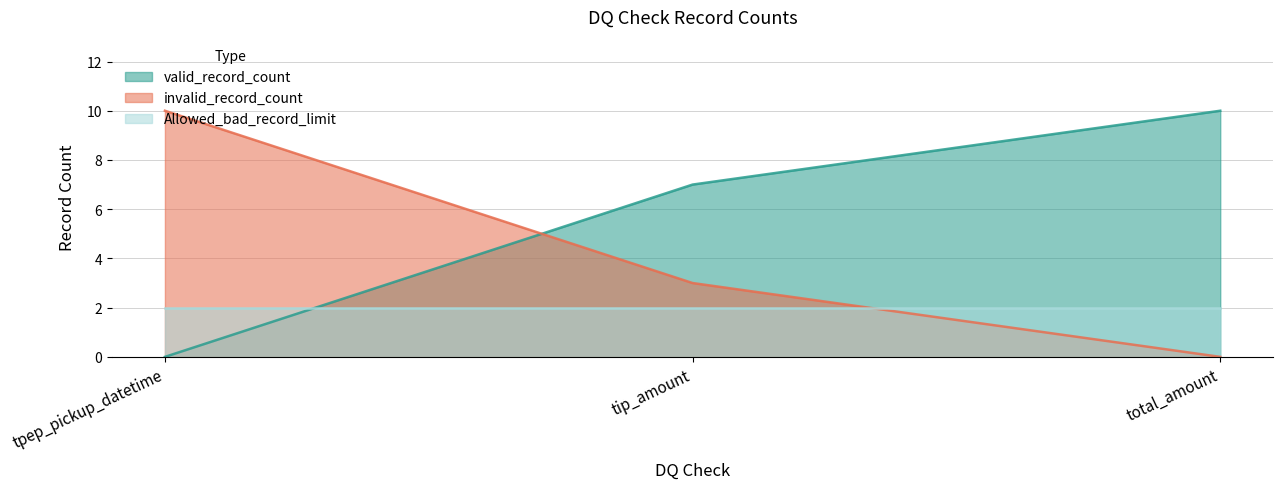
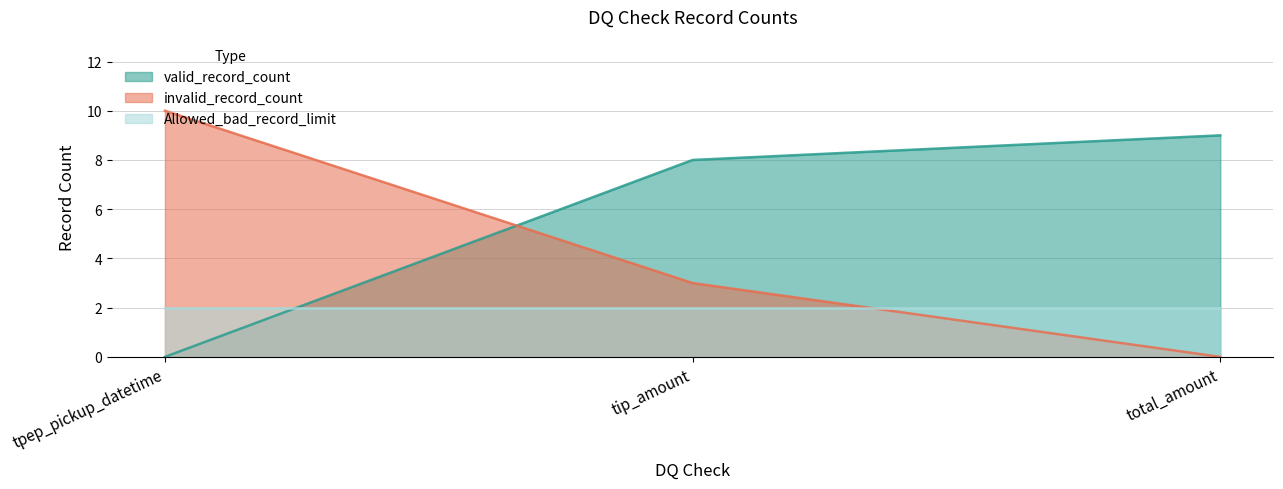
  {
    "valid_record_count": {
      "tpep_pickup_datetime": 0,
-     "tip_amount": 7,
-     "total_amount": 10
+     "tip_amount": 8,
+     "total_amount": 9
    },
    "invalid_record_count": {
      "tpep_pickup_datetime": 10,
      "tip_amount": 3,
      "total_amount": 0
    },
    "Allowed_bad_record_limit": {
      "tpep_pickup_datetime": 2,
      "tip_amount": 2,
      "total_amount": 2
    }
  }
